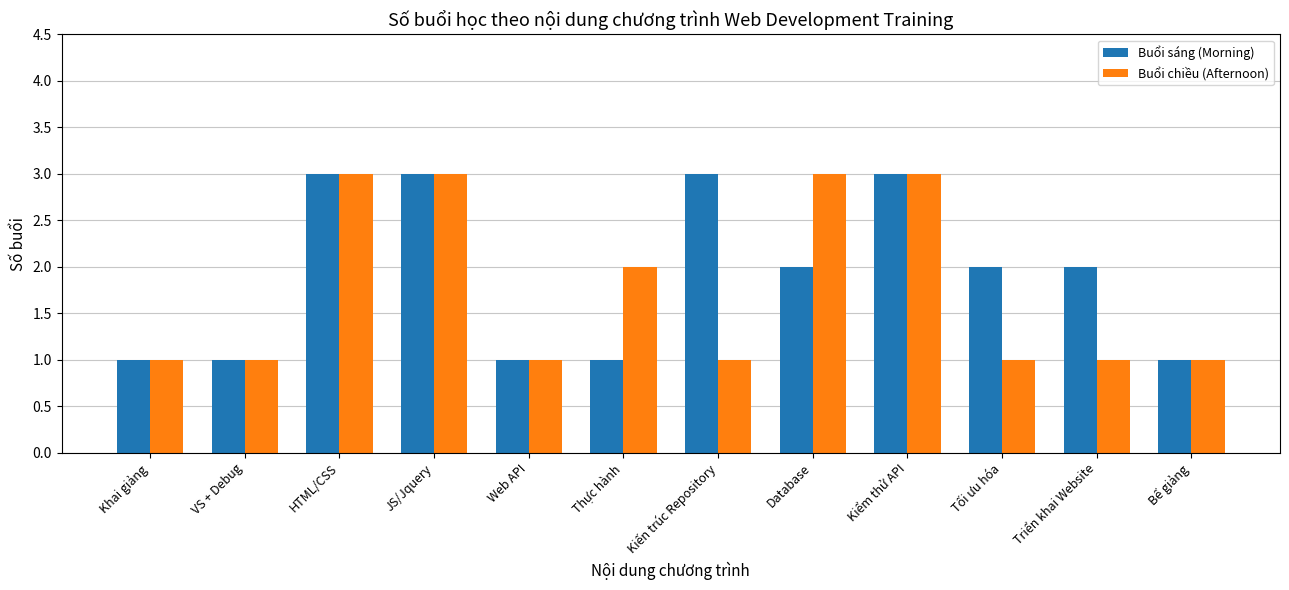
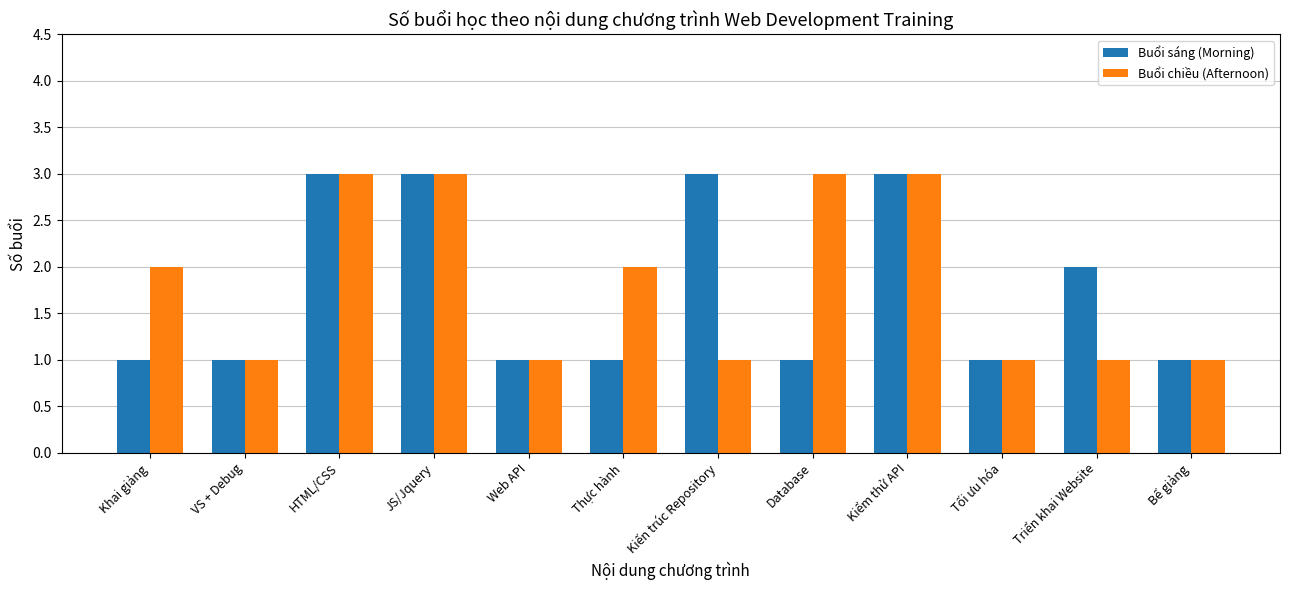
  {
    "Buổi sáng (Morning)": {
      "Khai giảng": 1,
      "VS + Debug": 1,
      "HTML/CSS": 3,
      "JS/Jquery": 3,
      "Web API": 1,
      "Thực hành": 1,
      "Kiến trúc Repository": 3,
-     "Database": 2,
+     "Database": 1,
      "Kiểm thử API": 3,
-     "Tối ưu hóa": 2,
+     "Tối ưu hóa": 1,
      "Triển khai Website": 2,
      "Bế giảng": 1
    },
    "Buổi chiều (Afternoon)": {
-     "Khai giảng": 1,
+     "Khai giảng": 2,
      "VS + Debug": 1,
      "HTML/CSS": 3,
      "JS/Jquery": 3,
      "Web API": 1,
      "Thực hành": 2,
      "Kiến trúc Repository": 1,
      "Database": 3,
      "Kiểm thử API": 3,
      "Tối ưu hóa": 1,
      "Triển khai Website": 1,
      "Bế giảng": 1
    }
  }
